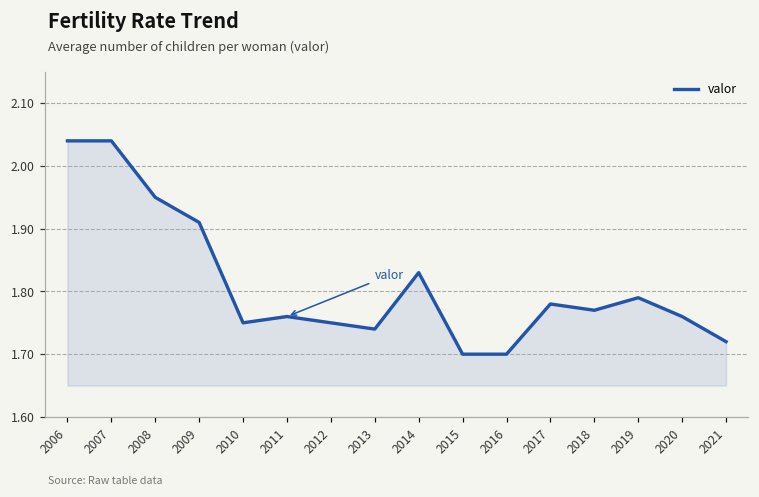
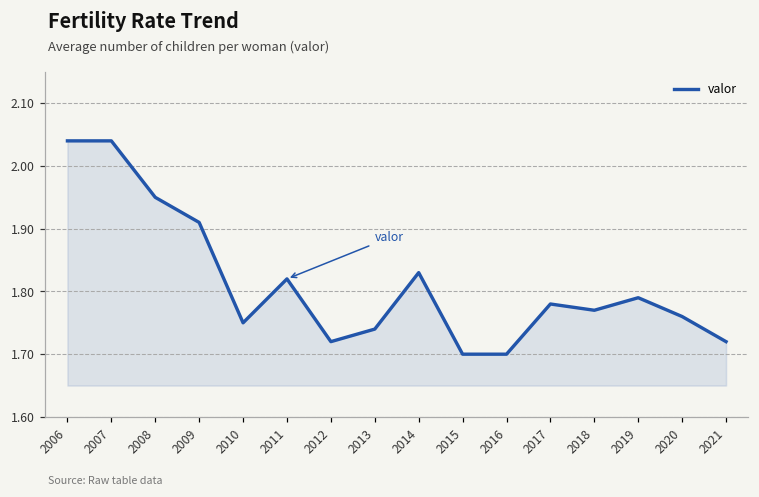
  {
    "2006": 2.04,
    "2007": 2.04,
    "2008": 1.95,
    "2009": 1.91,
    "2010": 1.75,
-   "2011": 1.76,
-   "2012": 1.75,
+   "2011": 1.82,
+   "2012": 1.72,
    "2013": 1.74,
    "2014": 1.83,
    "2015": 1.70,
    "2016": 1.70,
    "2017": 1.78,
    "2018": 1.77,
    "2019": 1.79,
    "2020": 1.76,
    "2021": 1.72
  }
